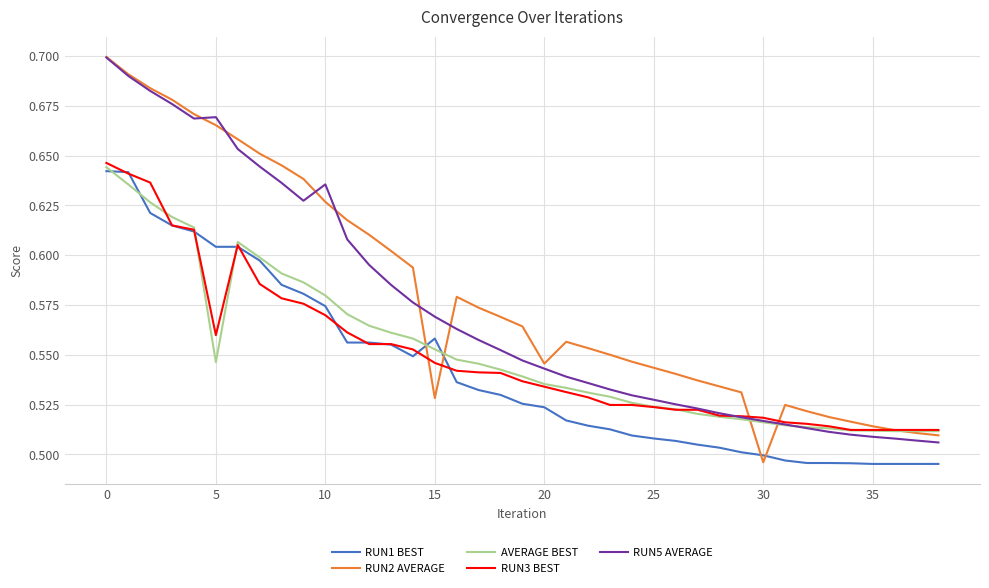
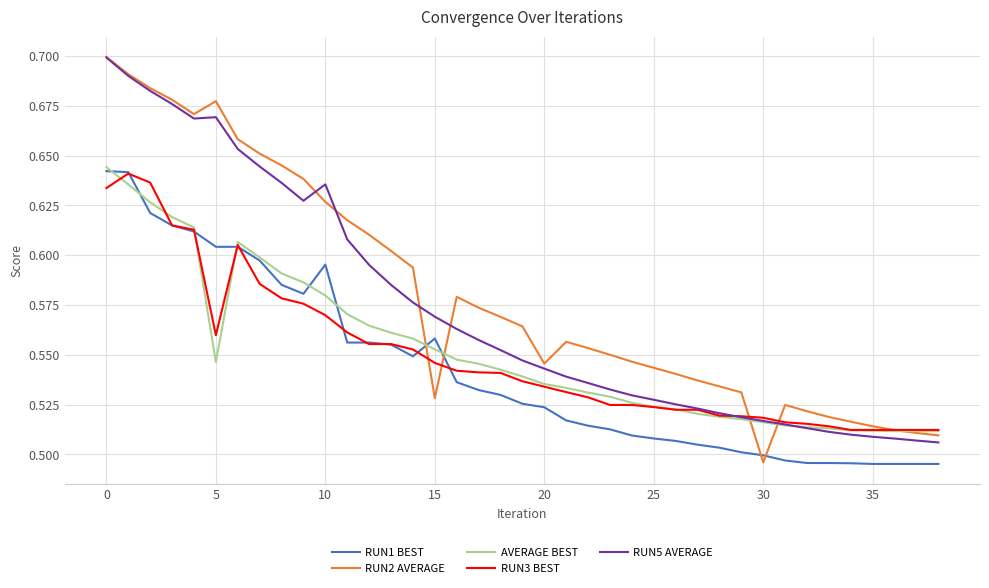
  {
    "RUN1 BEST": {
      "0": 0.642,
      "5": 0.604,
-     "10": 0.574,
+     "10": 0.595,
      "15": 0.558,
      "20": 0.524,
      "25": 0.508,
      "30": 0.500,
      "35": 0.495
    },
    "RUN2 AVERAGE": {
-     "5": 0.665,
+     "5": 0.677,
      "10": 0.627,
      "15": 0.528,
      "20": 0.546,
      "25": 0.543,
      "30": 0.496,
      "35": 0.514
    },
    "AVERAGE BEST": {
      "0": 0.644,
      "5": 0.546,
      "10": 0.580,
      "15": 0.553,
      "20": 0.535
    },
    "RUN3 BEST": {
-     "0": 0.646,
+     "0": 0.634,
      "5": 0.560,
      "10": 0.570,
      "15": 0.546,
      "20": 0.534,
      "30": 0.518
    },
    "RUN5 AVERAGE": {
      "5": 0.669,
      "10": 0.636,
      "15": 0.569,
      "20": 0.543,
      "25": 0.527,
      "35": 0.509
    }
  }
